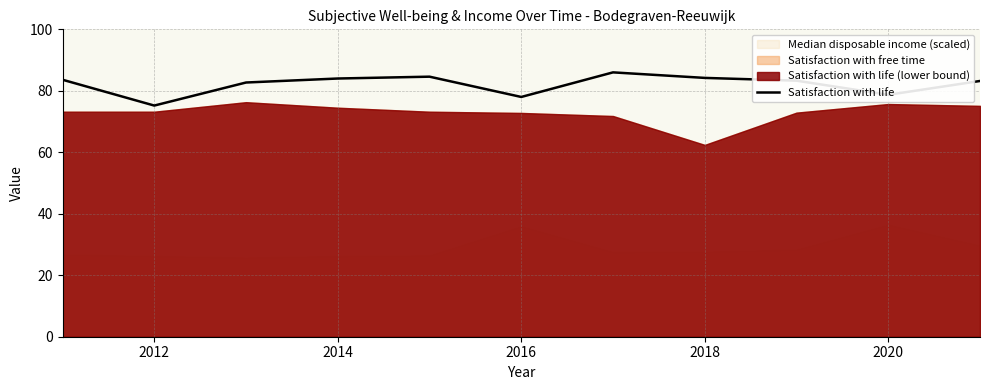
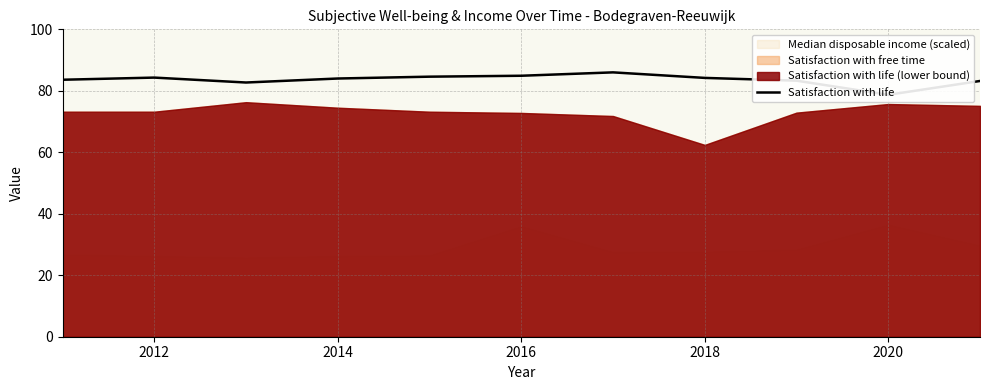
  {
    "Satisfaction with life": {
-     "2012": 75,
+     "2012": 84,
      "2014": 84,
-     "2016": 78,
+     "2016": 85,
      "2018": 84
    },
    "Median disposable income (scaled)": {
      "2012": 26,
      "2014": 26,
      "2016": 36,
      "2018": 28,
      "2020": 37
    },
    "Satisfaction with life (lower bound)": {
      "2012": 73,
      "2014": 75,
      "2016": 73,
      "2018": 62,
      "2020": 76
    }
  }
